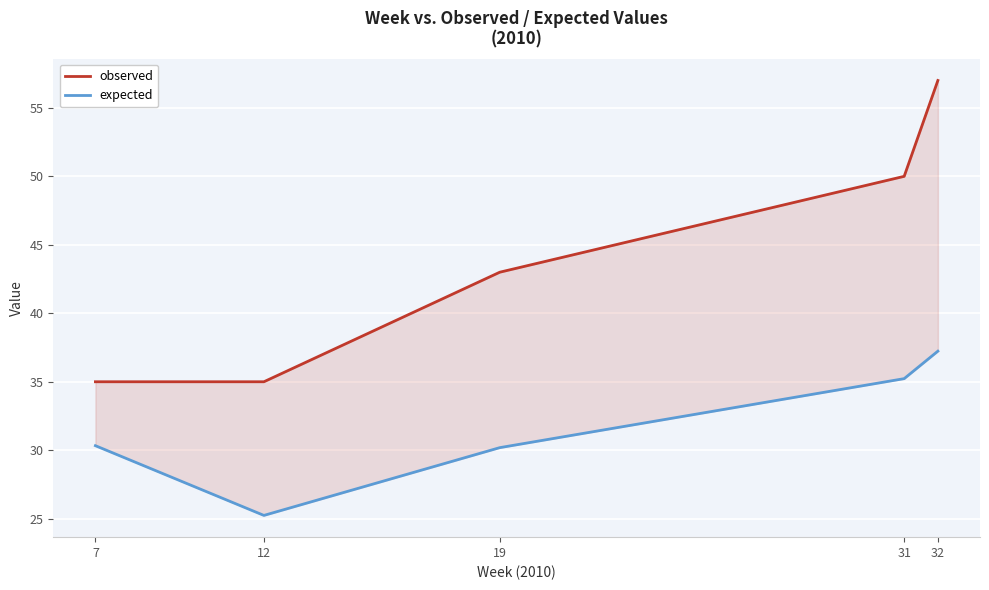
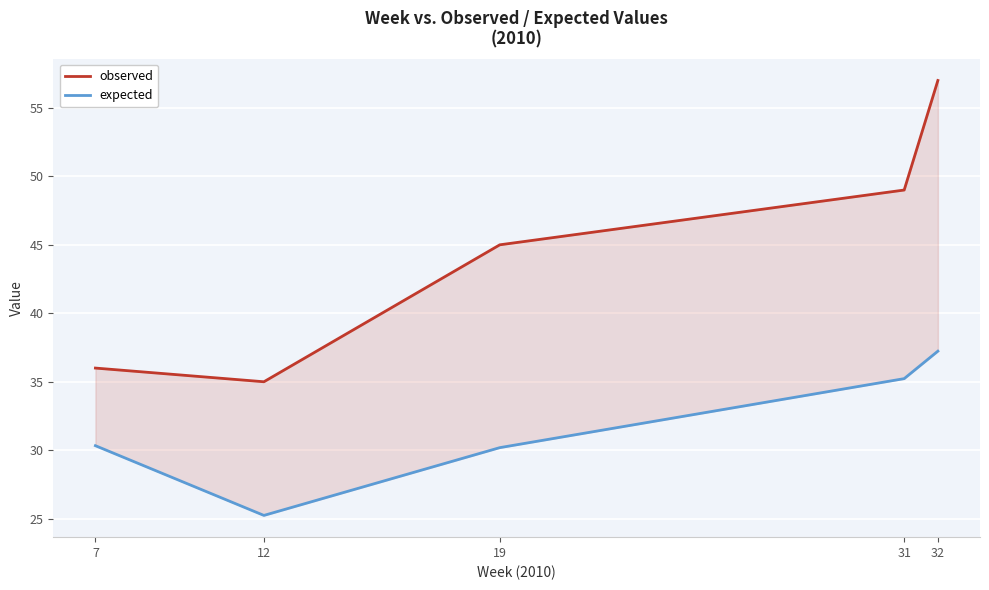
  {
    "observed": {
-     "7": 35,
+     "7": 36,
      "12": 35,
-     "19": 43,
-     "31": 50,
+     "19": 45,
+     "31": 49,
      "32": 57
    },
    "expected": {
      "7": 30.3,
      "12": 25.2,
      "19": 30.2,
      "31": 35.2,
      "32": 37.2
    }
  }
